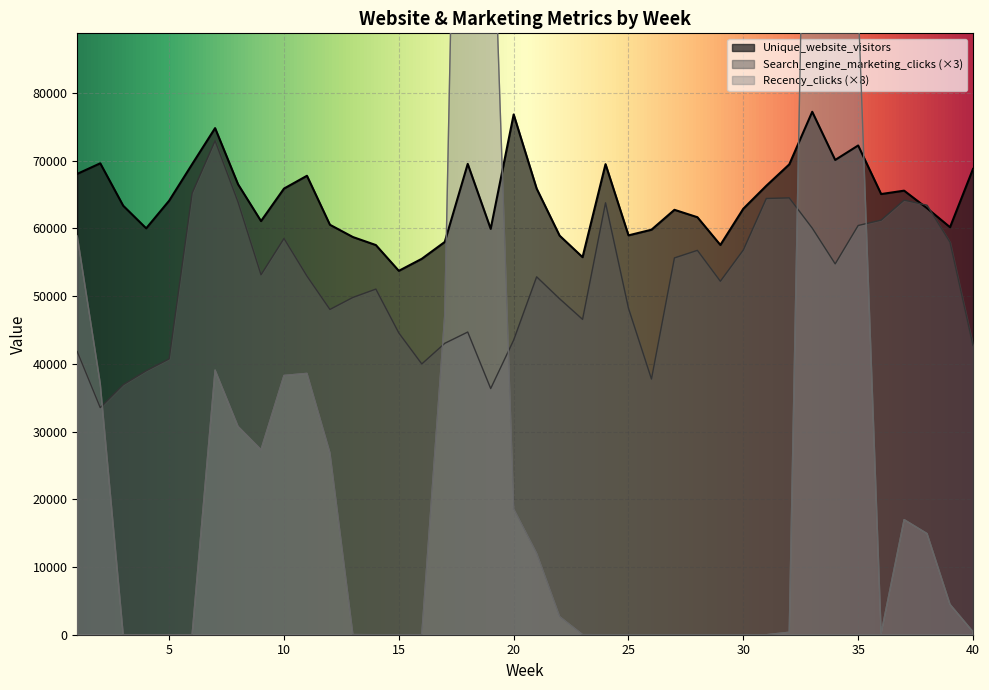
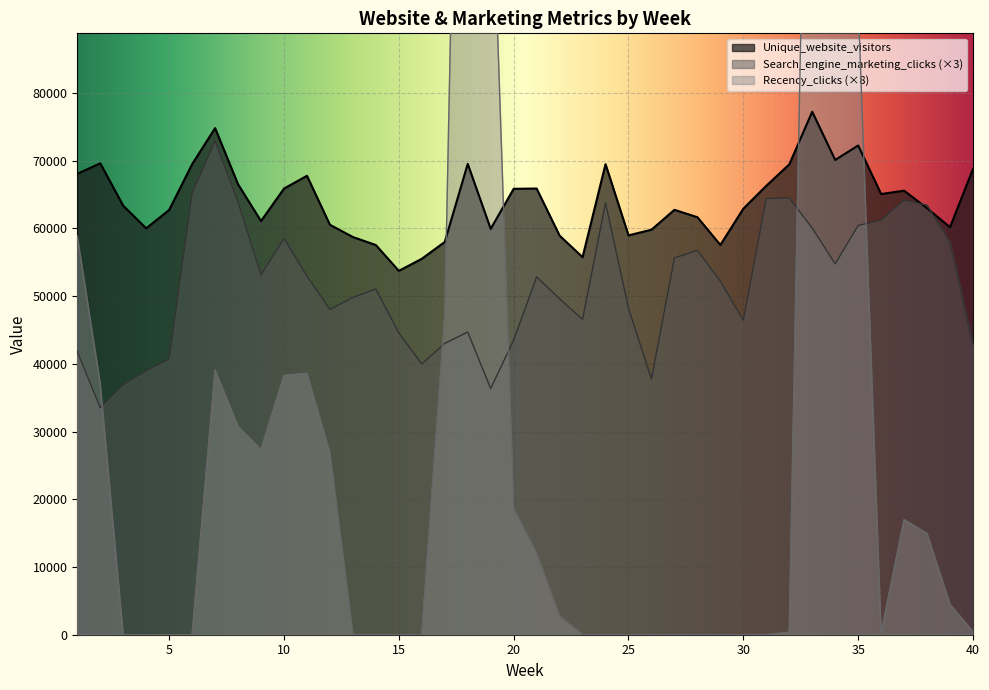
  {
    "Unique_website_visitors": {
-     "5": 64000,
+     "5": 63000,
      "10": 66000,
      "15": 54000,
-     "20": 77000,
+     "20": 66000,
      "25": 59000,
      "30": 63000,
      "35": 72000,
      "40": 69000
    },
    "Search_engine_marketing_clicks (×3)": {
      "5": 41000,
      "10": 59000,
      "15": 45000,
      "20": 44000,
      "25": 48000,
-     "30": 57000,
+     "30": 46000,
      "35": 60000,
      "40": 43000
    },
    "Recency_clicks (×8)": {
      "5": 0,
      "10": 38000,
      "15": 0,
      "20": 19000,
      "25": 0,
      "30": 0,
      "40": 0
    }
  }
